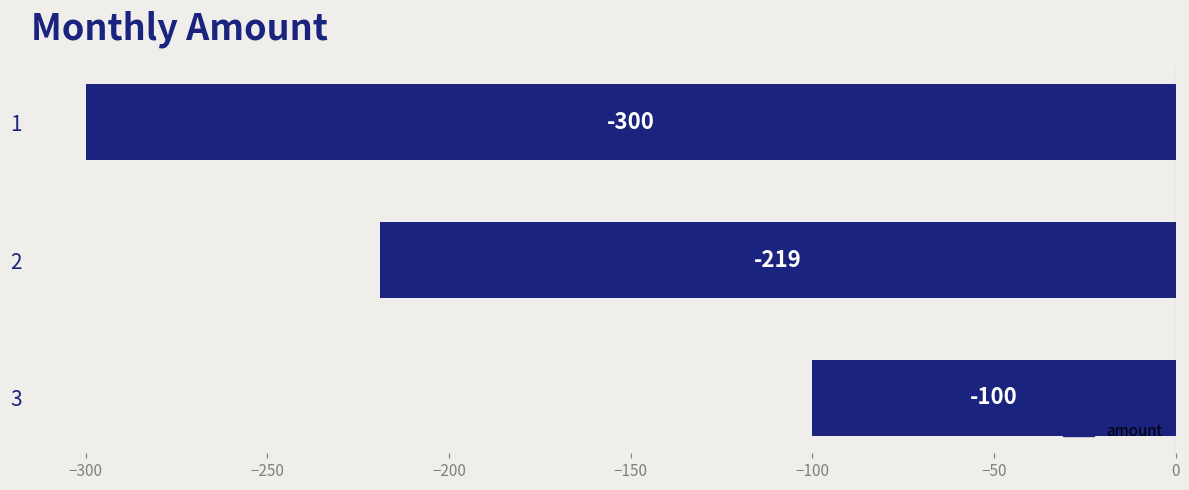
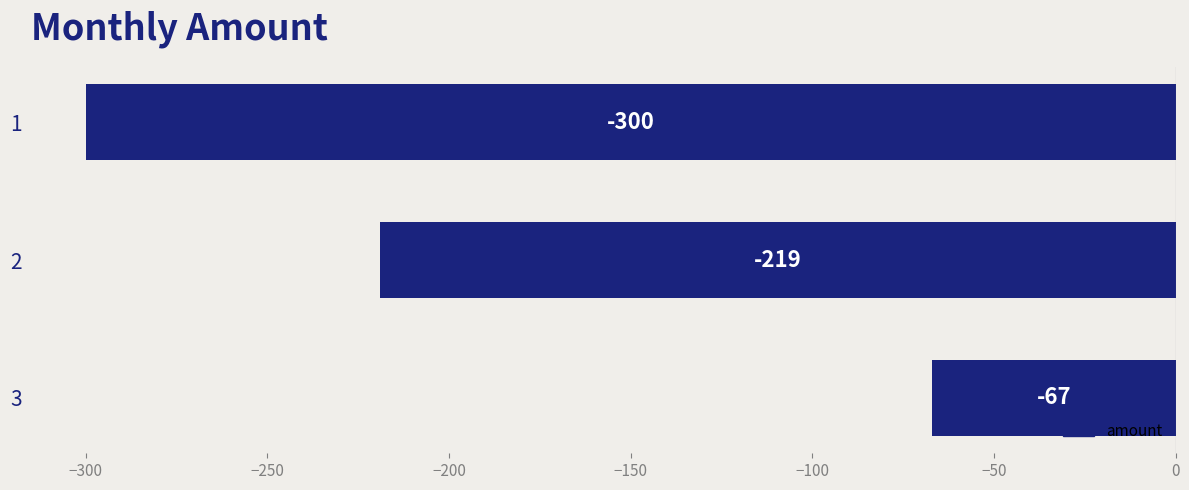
  {
    "1": -300,
    "2": -219,
-   "3": -100
+   "3": -67
  }
